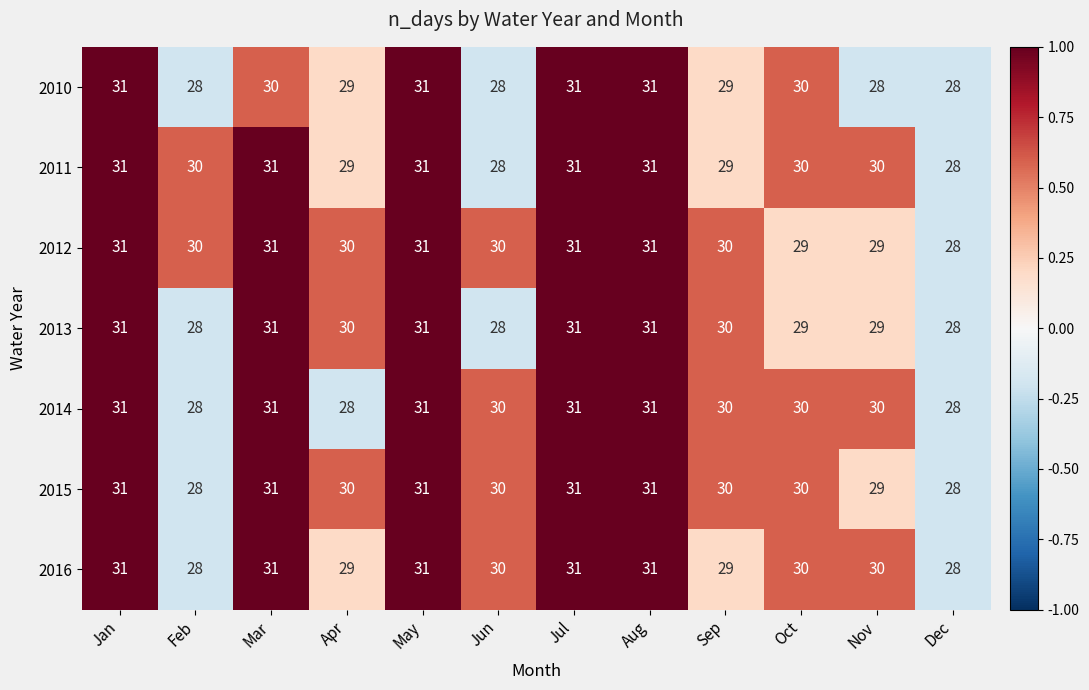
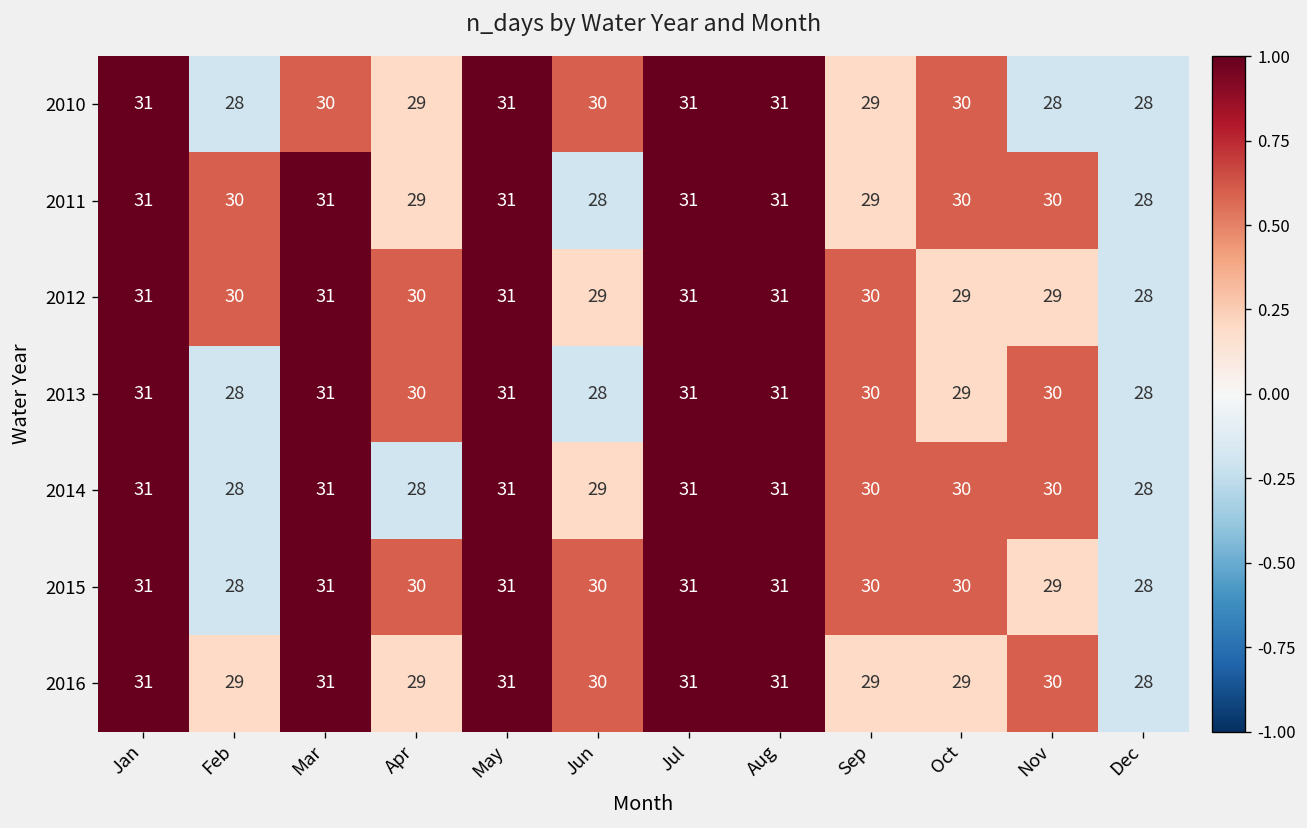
  {
    "2010": {
      "Jan": 31,
      "Feb": 28,
      "Mar": 30,
      "Apr": 29,
      "May": 31,
-     "Jun": 28,
+     "Jun": 30,
      "Jul": 31,
      "Aug": 31,
      "Sep": 29,
      "Oct": 30,
      "Nov": 28,
      "Dec": 28
    },
    "2011": {
      "Jan": 31,
      "Feb": 30,
      "Mar": 31,
      "Apr": 29,
      "May": 31,
      "Jun": 28,
      "Jul": 31,
      "Aug": 31,
      "Sep": 29,
      "Oct": 30,
      "Nov": 30,
      "Dec": 28
    },
    "2012": {
      "Jan": 31,
      "Feb": 30,
      "Mar": 31,
      "Apr": 30,
      "May": 31,
-     "Jun": 30,
+     "Jun": 29,
      "Jul": 31,
      "Aug": 31,
      "Sep": 30,
      "Oct": 29,
      "Nov": 29,
      "Dec": 28
    },
    "2013": {
      "Jan": 31,
      "Feb": 28,
      "Mar": 31,
      "Apr": 30,
      "May": 31,
      "Jun": 28,
      "Jul": 31,
      "Aug": 31,
      "Sep": 30,
      "Oct": 29,
-     "Nov": 29,
+     "Nov": 30,
      "Dec": 28
    },
    "2014": {
      "Jan": 31,
      "Feb": 28,
      "Mar": 31,
      "Apr": 28,
      "May": 31,
-     "Jun": 30,
+     "Jun": 29,
      "Jul": 31,
      "Aug": 31,
      "Sep": 30,
      "Oct": 30,
      "Nov": 30,
      "Dec": 28
    },
    "2015": {
      "Jan": 31,
      "Feb": 28,
      "Mar": 31,
      "Apr": 30,
      "May": 31,
      "Jun": 30,
      "Jul": 31,
      "Aug": 31,
      "Sep": 30,
      "Oct": 30,
      "Nov": 29,
      "Dec": 28
    },
    "2016": {
      "Jan": 31,
-     "Feb": 28,
+     "Feb": 29,
      "Mar": 31,
      "Apr": 29,
      "May": 31,
      "Jun": 30,
      "Jul": 31,
      "Aug": 31,
      "Sep": 29,
-     "Oct": 30,
+     "Oct": 29,
      "Nov": 30,
      "Dec": 28
    }
  }
